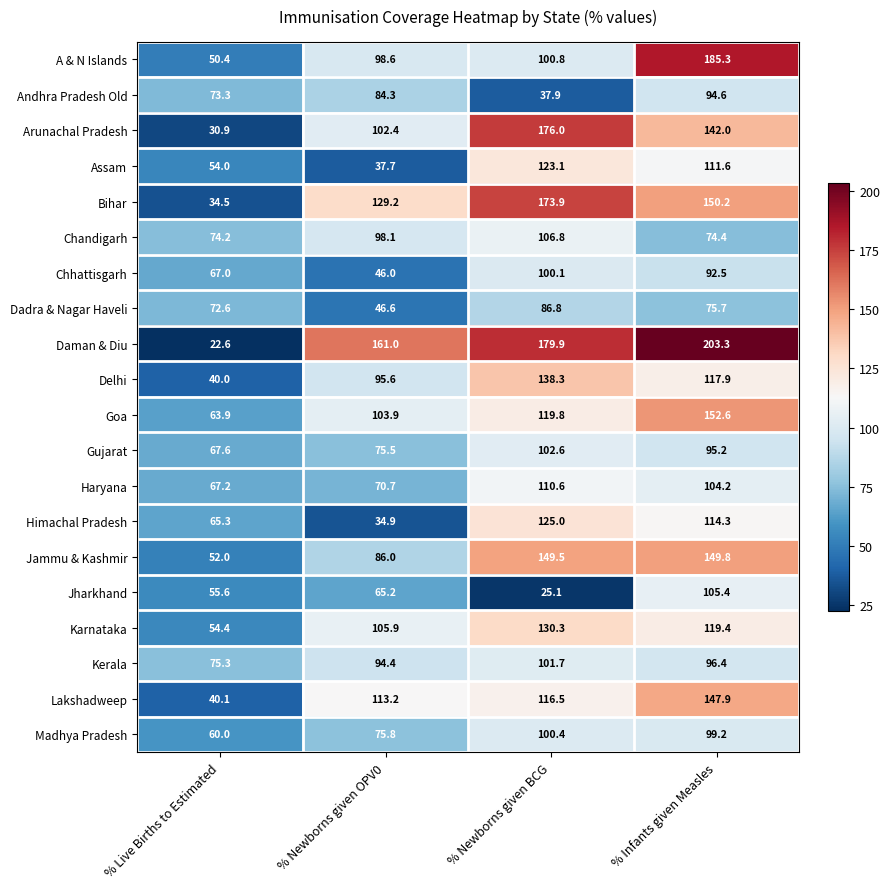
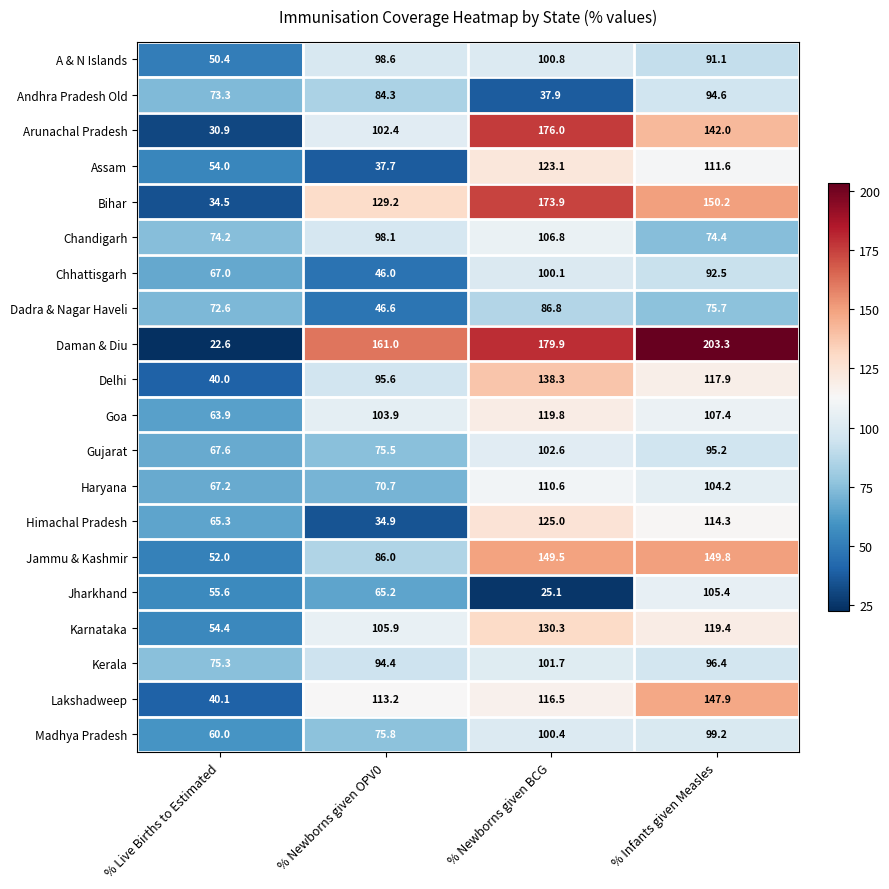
  {
    "A & N Islands": {
      "% Live Births to Estimated": 50.4,
      "% Newborns given OPV0": 98.6,
      "% Newborns given BCG": 100.8,
-     "% Infants given Measles": 185.3
+     "% Infants given Measles": 91.1
    },
    "Andhra Pradesh Old": {
      "% Live Births to Estimated": 73.3,
      "% Newborns given OPV0": 84.3,
      "% Newborns given BCG": 37.9,
      "% Infants given Measles": 94.6
    },
    "Arunachal Pradesh": {
      "% Live Births to Estimated": 30.9,
      "% Newborns given OPV0": 102.4,
      "% Newborns given BCG": 176.0,
      "% Infants given Measles": 142.0
    },
    "Assam": {
      "% Live Births to Estimated": 54.0,
      "% Newborns given OPV0": 37.7,
      "% Newborns given BCG": 123.1,
      "% Infants given Measles": 111.6
    },
    "Bihar": {
      "% Live Births to Estimated": 34.5,
      "% Newborns given OPV0": 129.2,
      "% Newborns given BCG": 173.9,
      "% Infants given Measles": 150.2
    },
    "Chandigarh": {
      "% Live Births to Estimated": 74.2,
      "% Newborns given OPV0": 98.1,
      "% Newborns given BCG": 106.8,
      "% Infants given Measles": 74.4
    },
    "Chhattisgarh": {
      "% Live Births to Estimated": 67.0,
      "% Newborns given OPV0": 46.0,
      "% Newborns given BCG": 100.1,
      "% Infants given Measles": 92.5
    },
    "Dadra & Nagar Haveli": {
      "% Live Births to Estimated": 72.6,
      "% Newborns given OPV0": 46.6,
      "% Newborns given BCG": 86.8,
      "% Infants given Measles": 75.7
    },
    "Daman & Diu": {
      "% Live Births to Estimated": 22.6,
      "% Newborns given OPV0": 161.0,
      "% Newborns given BCG": 179.9,
      "% Infants given Measles": 203.3
    },
    "Delhi": {
      "% Live Births to Estimated": 40.0,
      "% Newborns given OPV0": 95.6,
      "% Newborns given BCG": 138.3,
      "% Infants given Measles": 117.9
    },
    "Goa": {
      "% Live Births to Estimated": 63.9,
      "% Newborns given OPV0": 103.9,
      "% Newborns given BCG": 119.8,
-     "% Infants given Measles": 152.6
+     "% Infants given Measles": 107.4
    },
    "Gujarat": {
      "% Live Births to Estimated": 67.6,
      "% Newborns given OPV0": 75.5,
      "% Newborns given BCG": 102.6,
      "% Infants given Measles": 95.2
    },
    "Haryana": {
      "% Live Births to Estimated": 67.2,
      "% Newborns given OPV0": 70.7,
      "% Newborns given BCG": 110.6,
      "% Infants given Measles": 104.2
    },
    "Himachal Pradesh": {
      "% Live Births to Estimated": 65.3,
      "% Newborns given OPV0": 34.9,
      "% Newborns given BCG": 125.0,
      "% Infants given Measles": 114.3
    },
    "Jammu & Kashmir": {
      "% Live Births to Estimated": 52.0,
      "% Newborns given OPV0": 86.0,
      "% Newborns given BCG": 149.5,
      "% Infants given Measles": 149.8
    },
    "Jharkhand": {
      "% Live Births to Estimated": 55.6,
      "% Newborns given OPV0": 65.2,
      "% Newborns given BCG": 25.1,
      "% Infants given Measles": 105.4
    },
    "Karnataka": {
      "% Live Births to Estimated": 54.4,
      "% Newborns given OPV0": 105.9,
      "% Newborns given BCG": 130.3,
      "% Infants given Measles": 119.4
    },
    "Kerala": {
      "% Live Births to Estimated": 75.3,
      "% Newborns given OPV0": 94.4,
      "% Newborns given BCG": 101.7,
      "% Infants given Measles": 96.4
    },
    "Lakshadweep": {
      "% Live Births to Estimated": 40.1,
      "% Newborns given OPV0": 113.2,
      "% Newborns given BCG": 116.5,
      "% Infants given Measles": 147.9
    },
    "Madhya Pradesh": {
      "% Live Births to Estimated": 60.0,
      "% Newborns given OPV0": 75.8,
      "% Newborns given BCG": 100.4,
      "% Infants given Measles": 99.2
    }
  }
